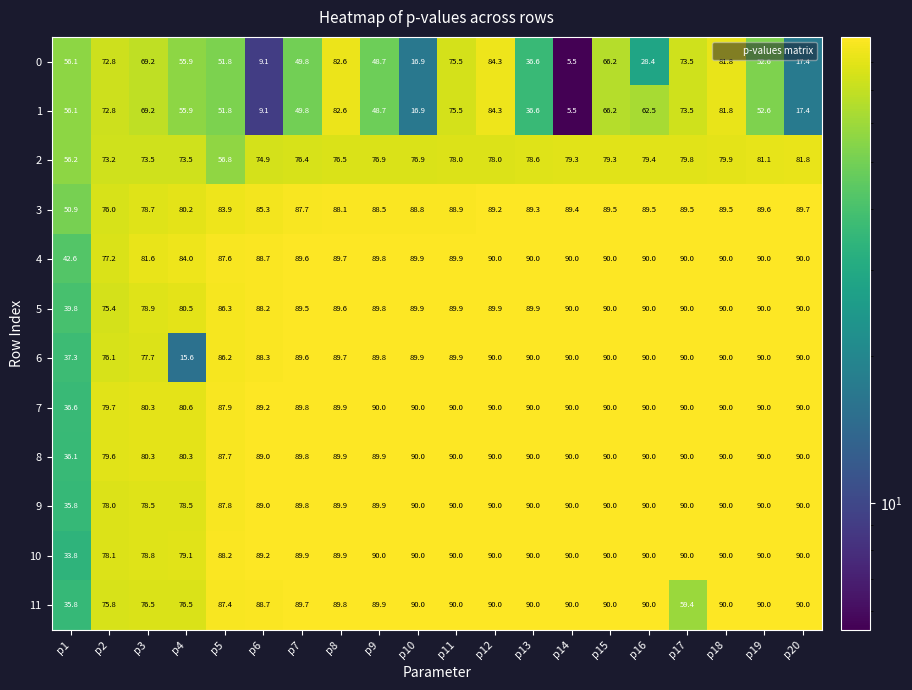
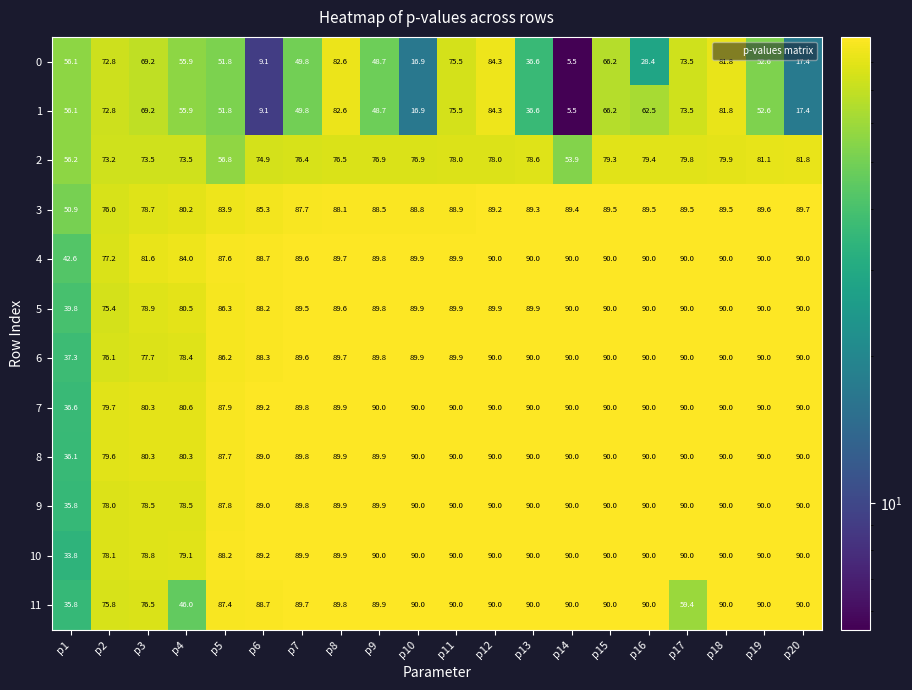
  {
    "2": {
      "p1": 56.2,
      "p2": 73.2,
      "p3": 73.5,
      "p4": 73.5,
      "p5": 56.8,
      "p6": 74.9,
      "p7": 76.4,
      "p8": 76.5,
      "p9": 76.9,
      "p10": 76.9,
      "p11": 78.0,
      "p12": 78.0,
      "p13": 78.6,
-     "p14": 79.3,
+     "p14": 53.9,
      "p15": 79.3,
      "p16": 79.4,
      "p17": 79.8,
      "p18": 79.9,
      "p19": 81.1,
      "p20": 81.8
    },
    "6": {
      "p1": 37.3,
      "p2": 76.1,
      "p3": 77.7,
-     "p4": 15.6,
+     "p4": 78.4,
      "p5": 86.2,
      "p6": 88.3,
      "p7": 89.6,
      "p8": 89.7,
      "p9": 89.8,
      "p10": 89.9,
      "p11": 89.9,
      "p12": 90.0,
      "p13": 90.0,
      "p14": 90.0,
      "p15": 90.0,
      "p16": 90.0,
      "p17": 90.0,
      "p18": 90.0,
      "p19": 90.0,
      "p20": 90.0
    },
    "11": {
      "p1": 35.8,
      "p2": 75.8,
      "p3": 76.5,
-     "p4": 76.5,
+     "p4": 46.0,
      "p5": 87.4,
      "p6": 88.7,
      "p7": 89.7,
      "p8": 89.8,
      "p9": 89.9,
      "p10": 90.0,
      "p11": 90.0,
      "p12": 90.0,
      "p13": 90.0,
      "p14": 90.0,
      "p15": 90.0,
      "p16": 90.0,
      "p17": 59.4,
      "p18": 90.0,
      "p19": 90.0,
      "p20": 90.0
    }
  }
